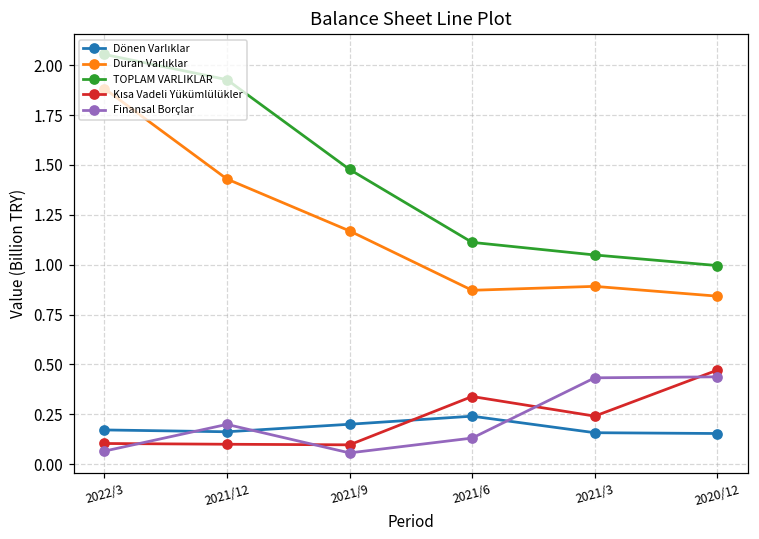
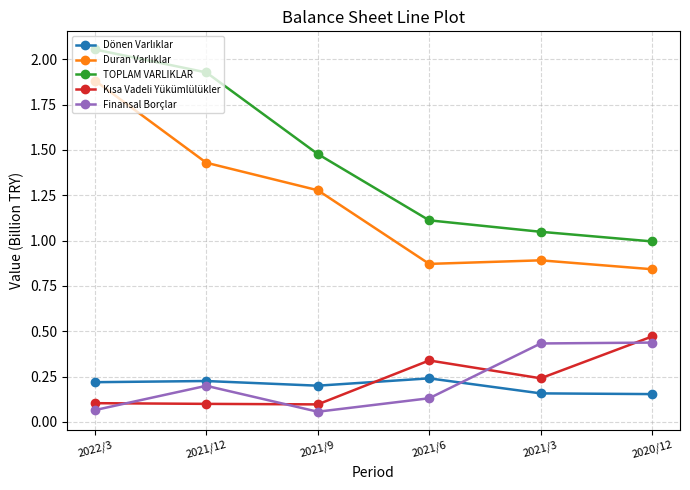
  {
    "Dönen Varlıklar": {
-     "2022/3": 0.17,
-     "2021/12": 0.16,
+     "2022/3": 0.22,
+     "2021/12": 0.23,
      "2021/9": 0.20,
      "2021/6": 0.24,
      "2021/3": 0.16,
      "2020/12": 0.15
    },
    "Duran Varlıklar": {
      "2021/12": 1.43,
-     "2021/9": 1.17,
+     "2021/9": 1.28,
      "2021/6": 0.87,
      "2021/3": 0.89,
      "2020/12": 0.84
    },
    "TOPLAM VARLIKLAR": {
      "2021/9": 1.48,
      "2021/6": 1.11,
      "2021/3": 1.05,
      "2020/12": 1.00
    },
    "Kısa Vadeli Yükümlülükler": {
      "2022/3": 0.10,
      "2021/12": 0.10,
      "2021/9": 0.10,
      "2021/6": 0.34,
      "2021/3": 0.24,
      "2020/12": 0.47
    },
    "Finansal Borçlar": {
      "2022/3": 0.07,
      "2021/12": 0.20,
      "2021/9": 0.06,
      "2021/6": 0.13,
      "2021/3": 0.43,
      "2020/12": 0.44
    }
  }
